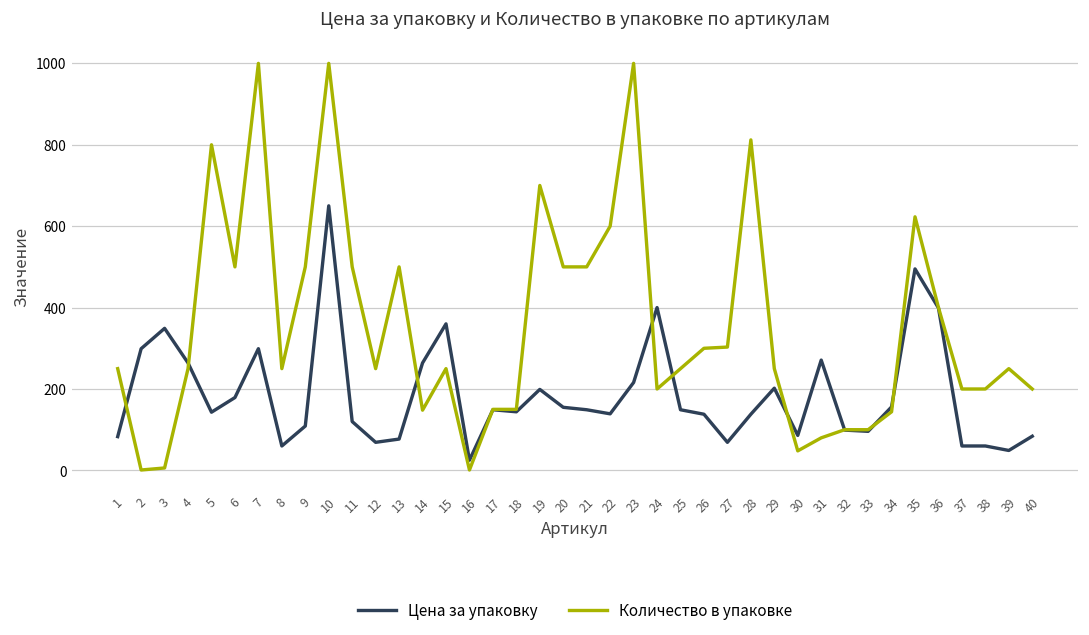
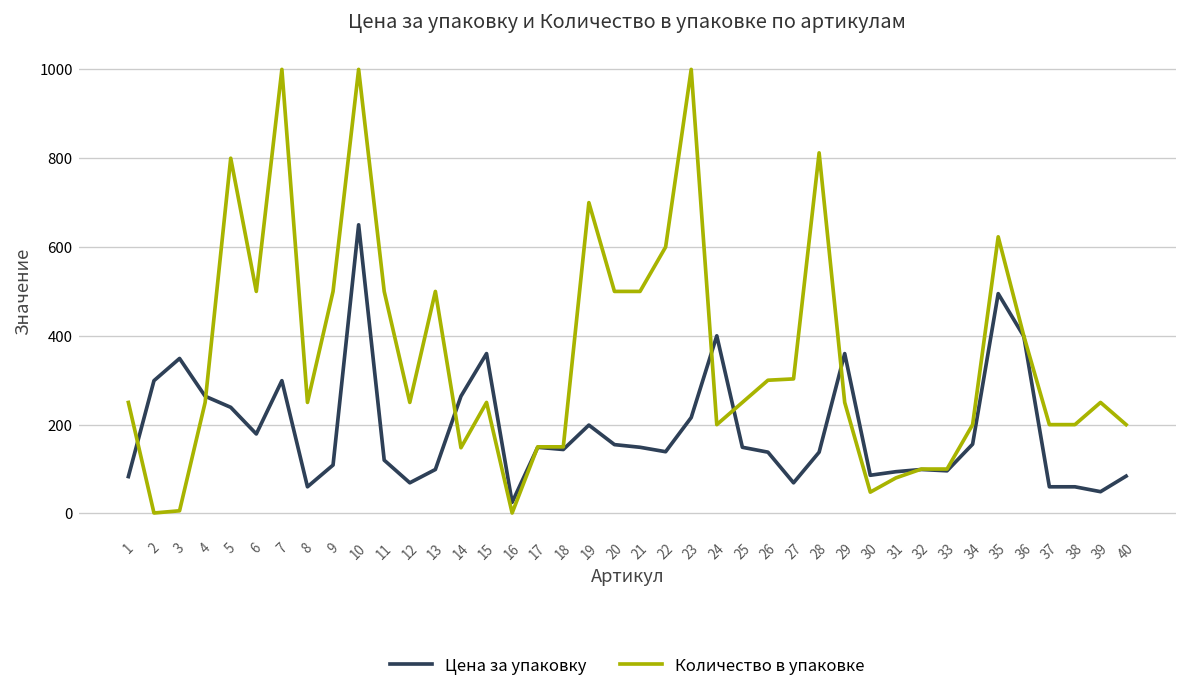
  {
    "Цена за упаковку": {
      "1": 80,
      "2": 300,
      "3": 350,
      "4": 260,
-     "5": 140,
+     "5": 240,
      "6": 180,
      "7": 300,
      "8": 60,
      "9": 110,
      "10": 650,
      "11": 120,
      "12": 70,
-     "13": 80,
+     "13": 100,
      "14": 260,
      "15": 360,
      "16": 30,
      "19": 200,
      "20": 160,
      "21": 150,
      "22": 140,
      "23": 220,
      "24": 400,
      "25": 150,
      "26": 140,
      "27": 70,
      "28": 140,
-     "29": 200,
+     "29": 360,
      "30": 90,
-     "31": 270,
+     "31": 90,
      "34": 160,
      "35": 500,
      "37": 60,
      "38": 60,
      "39": 50,
      "40": 80
    },
    "Количество в упаковке": {
      "1": 250,
      "2": 0,
      "3": 10,
      "4": 250,
      "5": 800,
      "6": 500,
      "7": 1000,
      "8": 250,
      "9": 500,
      "10": 1000,
      "11": 500,
      "12": 250,
      "13": 500,
      "14": 150,
      "15": 250,
      "16": 0,
      "19": 700,
      "20": 500,
      "21": 500,
      "22": 600,
      "23": 1000,
      "24": 200,
      "25": 250,
      "26": 300,
      "27": 300,
      "28": 810,
      "29": 250,
      "30": 50,
      "31": 80,
-     "34": 140,
+     "34": 200,
      "35": 620,
      "37": 200,
      "38": 200,
      "39": 250,
      "40": 200
    }
  }
